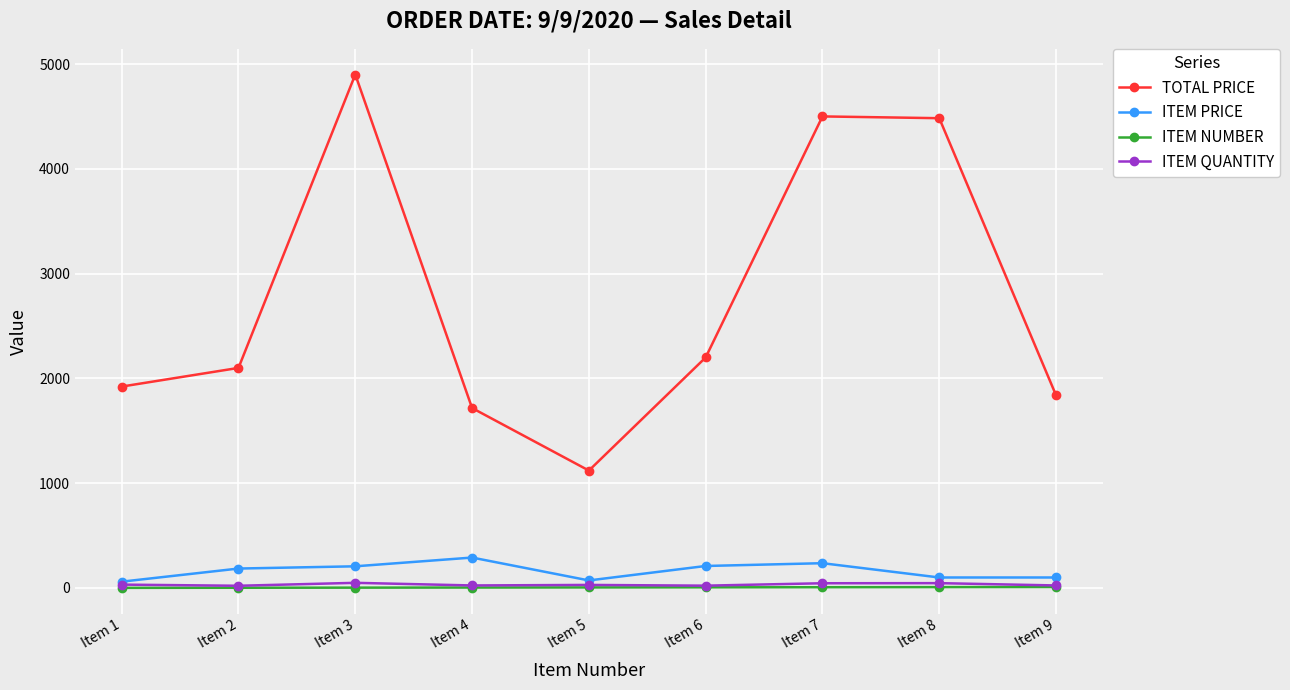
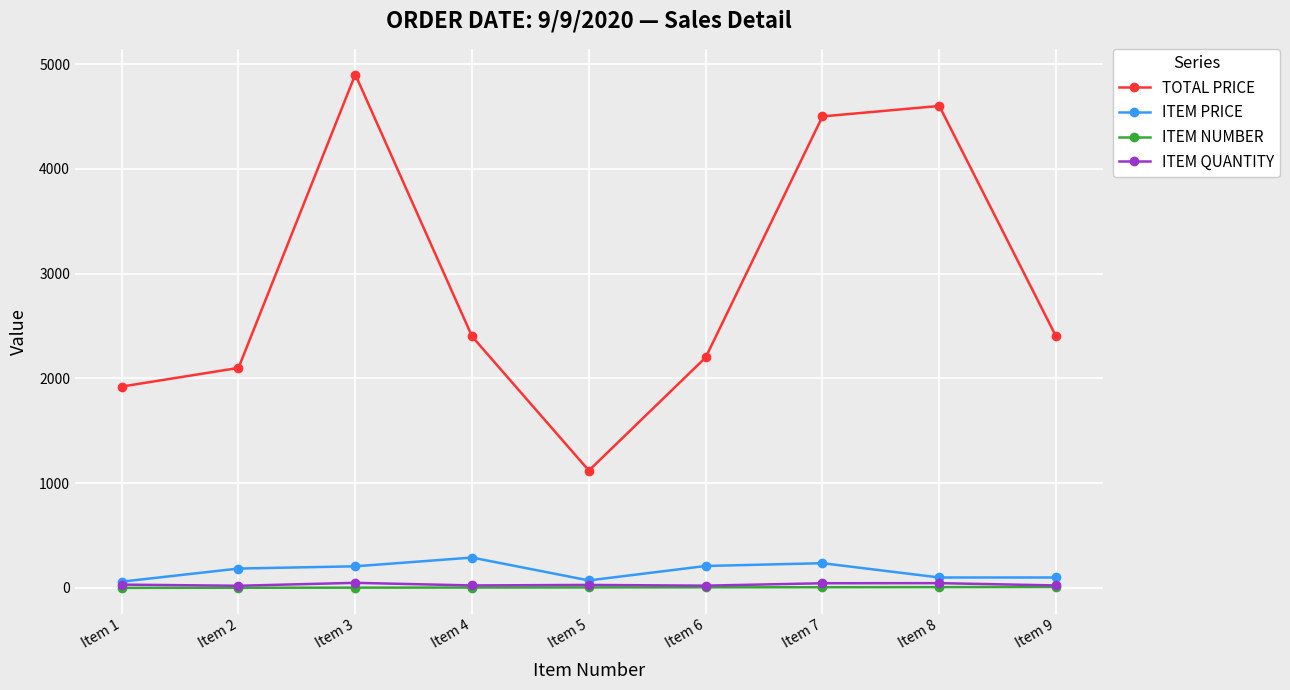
  {
    "TOTAL PRICE": {
      "Item 1": 1920,
      "Item 2": 2100,
      "Item 3": 4900,
-     "Item 4": 1720,
+     "Item 4": 2400,
      "Item 5": 1120,
      "Item 6": 2200,
      "Item 7": 4500,
-     "Item 8": 4480,
-     "Item 9": 1840
+     "Item 8": 4600,
+     "Item 9": 2400
    },
    "ITEM PRICE": {
      "Item 1": 60,
      "Item 2": 190,
      "Item 3": 210,
      "Item 4": 290,
      "Item 5": 70,
      "Item 6": 210,
      "Item 7": 240,
      "Item 8": 100,
      "Item 9": 100
    },
    "ITEM NUMBER": {
      "Item 1": 0,
      "Item 3": 0,
      "Item 7": 10,
      "Item 8": 10
    },
    "ITEM QUANTITY": {
      "Item 1": 30,
      "Item 3": 50,
      "Item 7": 50,
      "Item 8": 50
    }
  }
